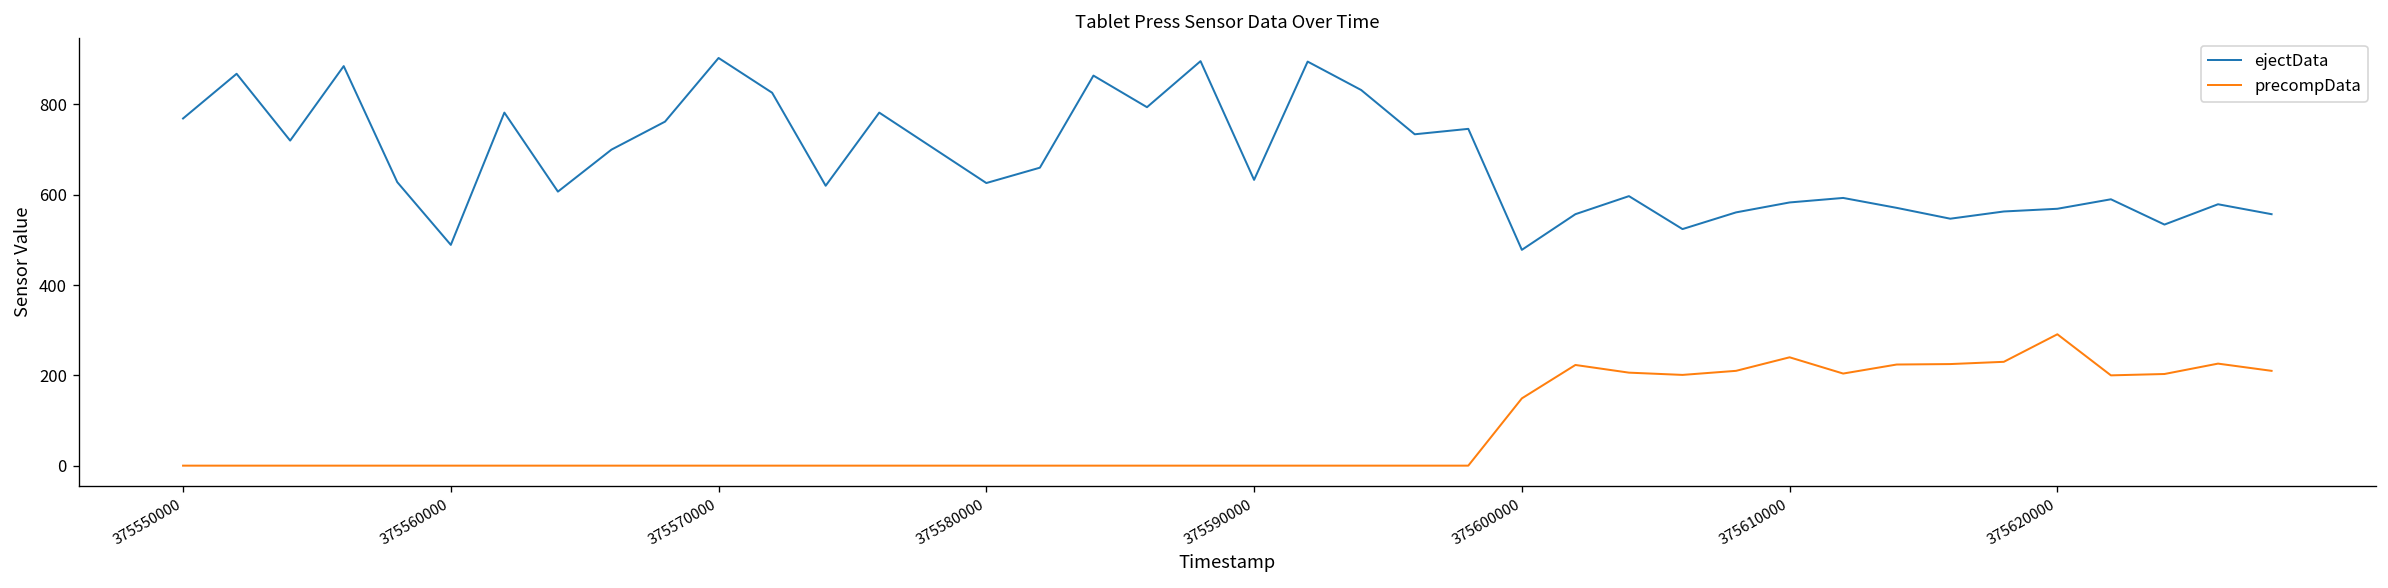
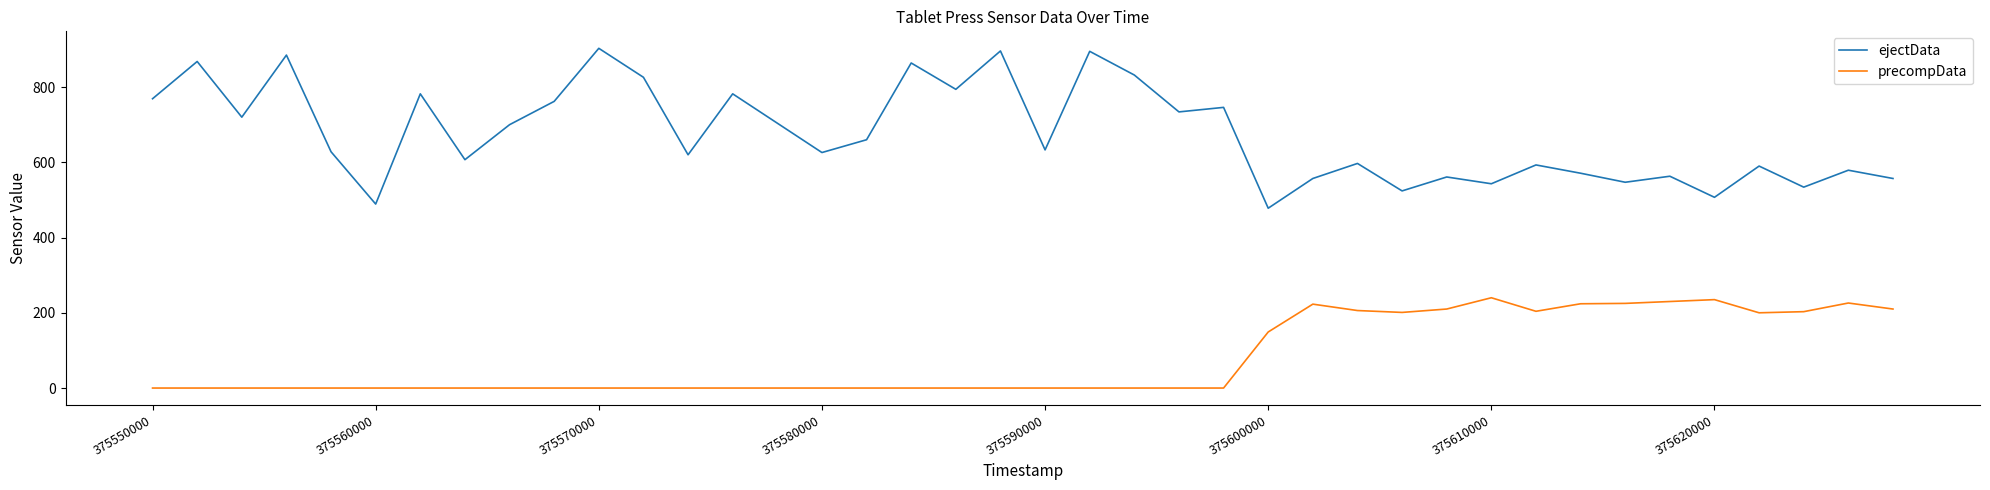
  {
    "ejectData": {
      "375550000": 770,
      "375560000": 490,
      "375570000": 900,
      "375580000": 630,
      "375590000": 630,
      "375600000": 480,
-     "375610000": 580,
-     "375620000": 570
+     "375610000": 540,
+     "375620000": 510
    },
    "precompData": {
      "375550000": 0,
      "375560000": 0,
      "375570000": 0,
      "375580000": 0,
      "375590000": 0,
      "375600000": 150,
      "375610000": 240,
-     "375620000": 290
+     "375620000": 240
    }
  }
